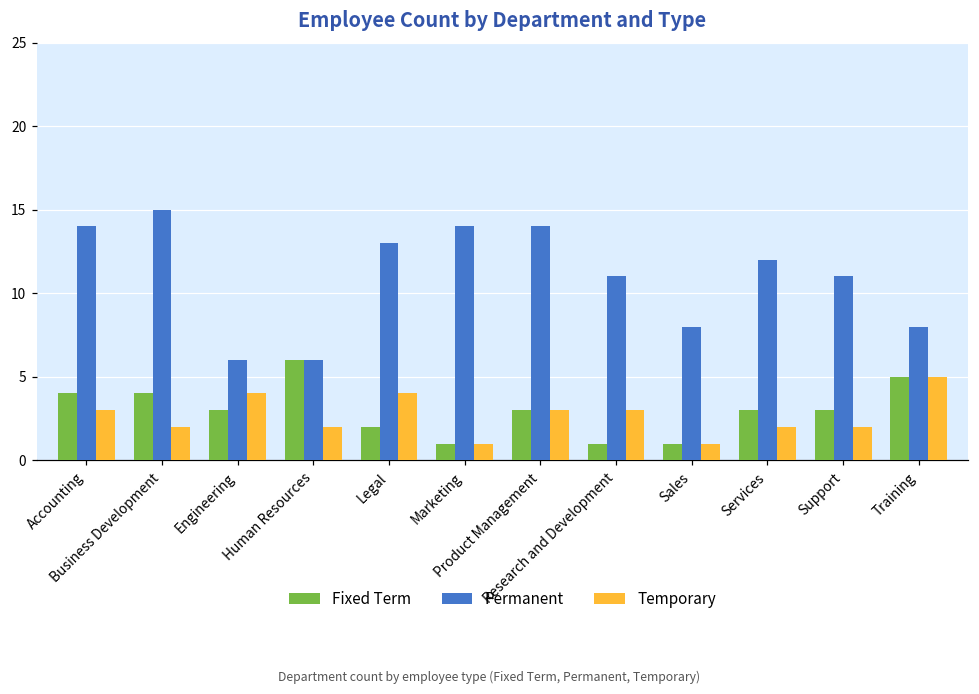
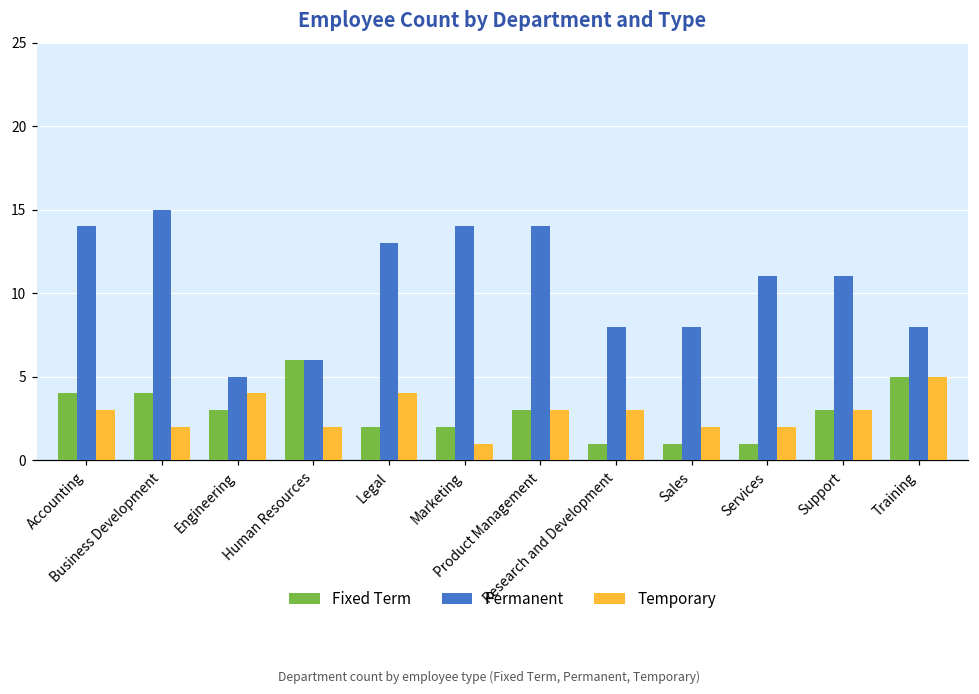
  {
    "Fixed Term": {
      "Accounting": 4,
      "Business Development": 4,
      "Engineering": 3,
      "Human Resources": 6,
      "Legal": 2,
-     "Marketing": 1,
+     "Marketing": 2,
      "Product Management": 3,
      "Research and Development": 1,
      "Sales": 1,
-     "Services": 3,
+     "Services": 1,
      "Support": 3,
      "Training": 5
    },
    "Permanent": {
      "Accounting": 14,
      "Business Development": 15,
-     "Engineering": 6,
+     "Engineering": 5,
      "Human Resources": 6,
      "Legal": 13,
      "Marketing": 14,
      "Product Management": 14,
-     "Research and Development": 11,
+     "Research and Development": 8,
      "Sales": 8,
-     "Services": 12,
+     "Services": 11,
      "Support": 11,
      "Training": 8
    },
    "Temporary": {
      "Accounting": 3,
      "Business Development": 2,
      "Engineering": 4,
      "Human Resources": 2,
      "Legal": 4,
      "Marketing": 1,
      "Product Management": 3,
      "Research and Development": 3,
-     "Sales": 1,
+     "Sales": 2,
      "Services": 2,
-     "Support": 2,
+     "Support": 3,
      "Training": 5
    }
  }
